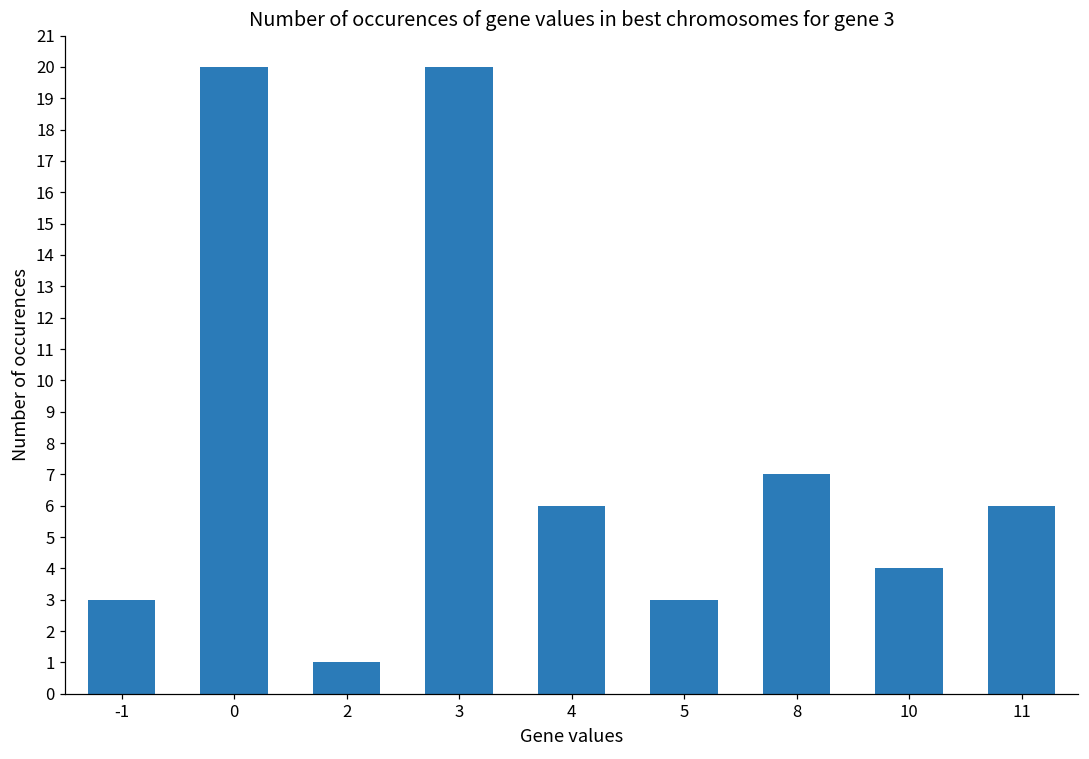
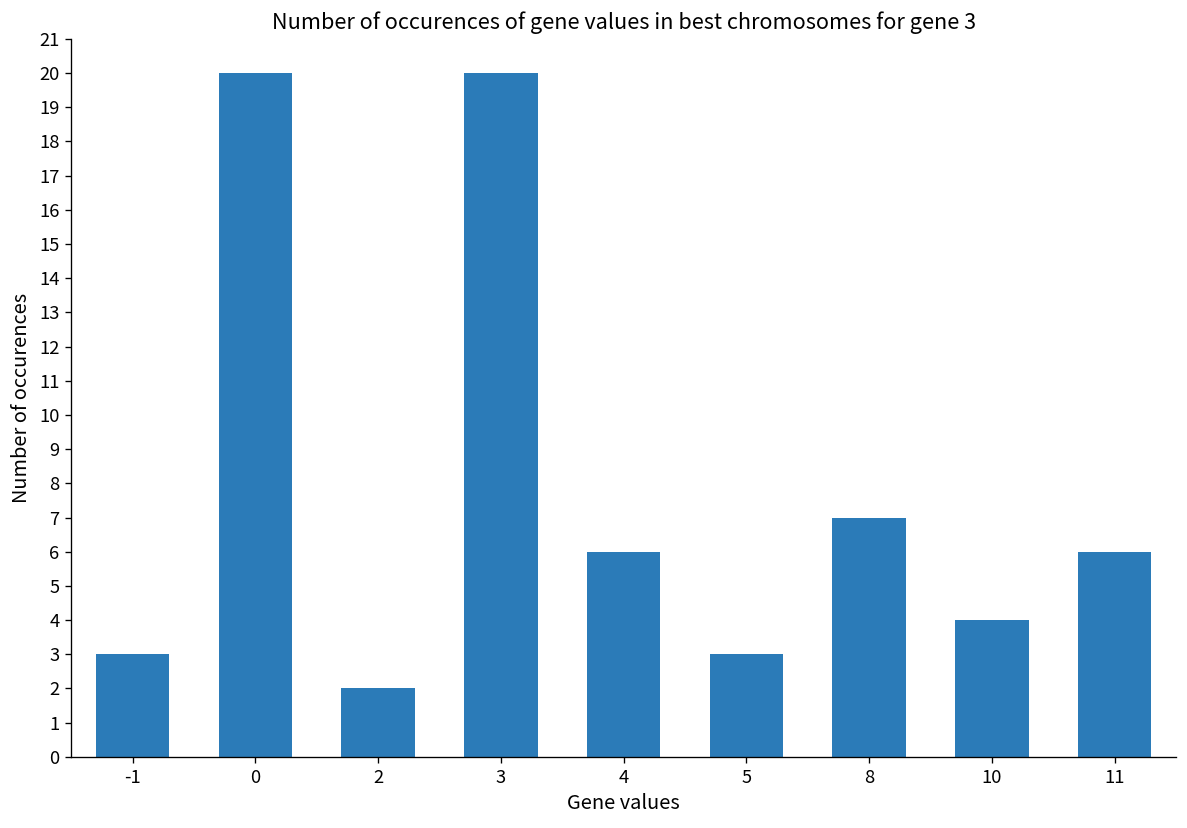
  {
    "-1": 3,
    "0": 20,
-   "2": 1,
+   "2": 2,
    "3": 20,
    "4": 6,
    "5": 3,
    "8": 7,
    "10": 4,
    "11": 6
  }
